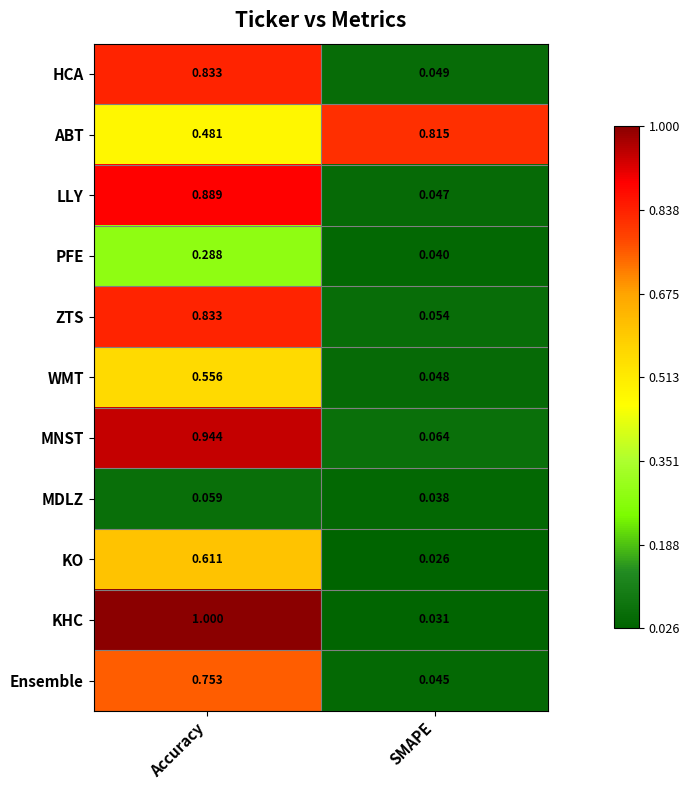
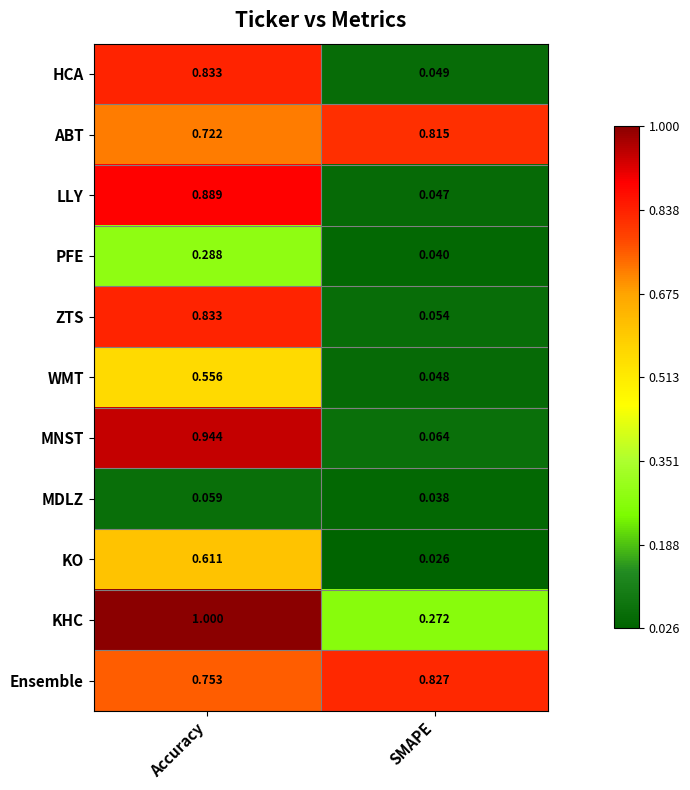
  {
    "HCA": {
      "Accuracy": 0.833,
      "SMAPE": 0.049
    },
    "ABT": {
-     "Accuracy": 0.481,
+     "Accuracy": 0.722,
      "SMAPE": 0.815
    },
    "LLY": {
      "Accuracy": 0.889,
      "SMAPE": 0.047
    },
    "PFE": {
      "Accuracy": 0.288,
      "SMAPE": 0.040
    },
    "ZTS": {
      "Accuracy": 0.833,
      "SMAPE": 0.054
    },
    "WMT": {
      "Accuracy": 0.556,
      "SMAPE": 0.048
    },
    "MNST": {
      "Accuracy": 0.944,
      "SMAPE": 0.064
    },
    "MDLZ": {
      "Accuracy": 0.059,
      "SMAPE": 0.038
    },
    "KO": {
      "Accuracy": 0.611,
      "SMAPE": 0.026
    },
    "KHC": {
      "Accuracy": 1.000,
-     "SMAPE": 0.031
+     "SMAPE": 0.272
    },
    "Ensemble": {
      "Accuracy": 0.753,
-     "SMAPE": 0.045
+     "SMAPE": 0.827
    }
  }
